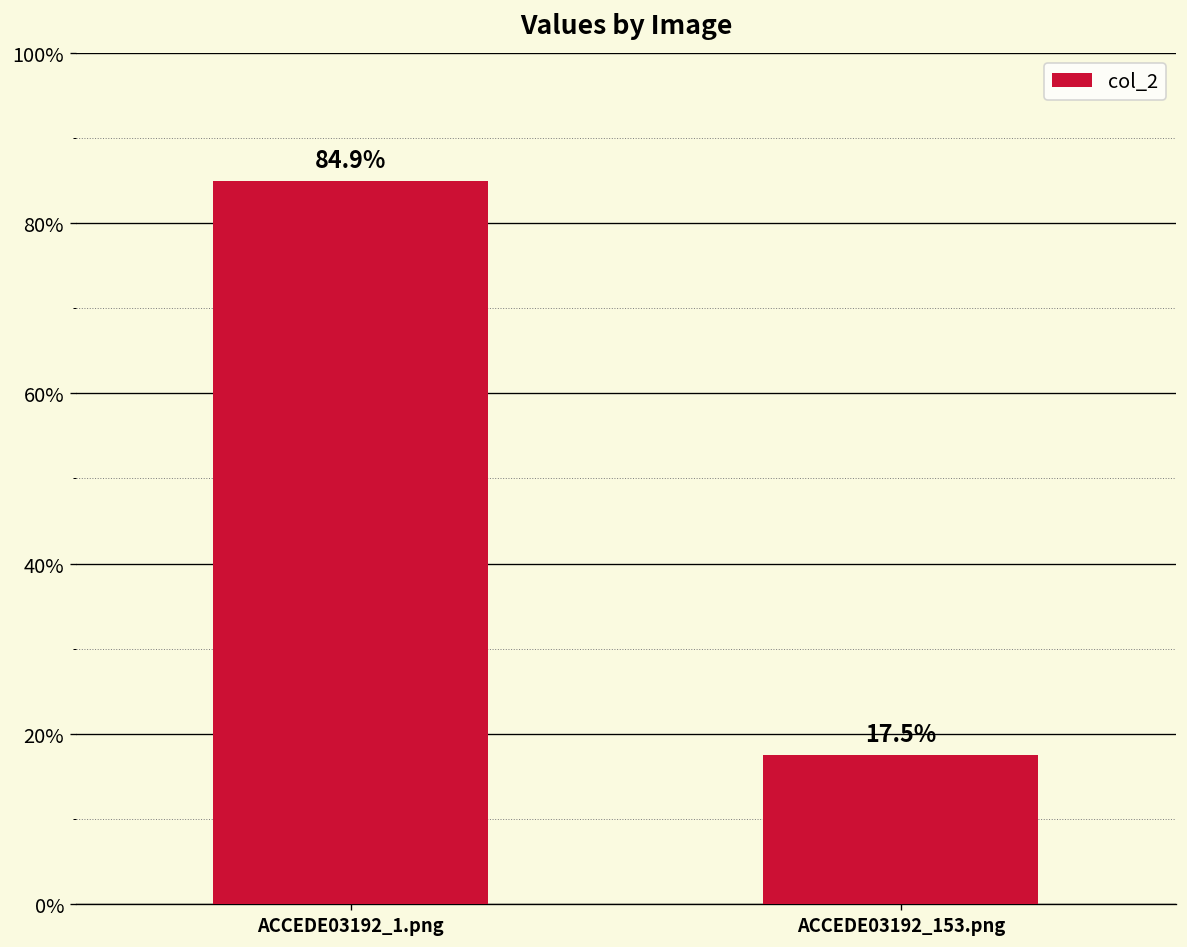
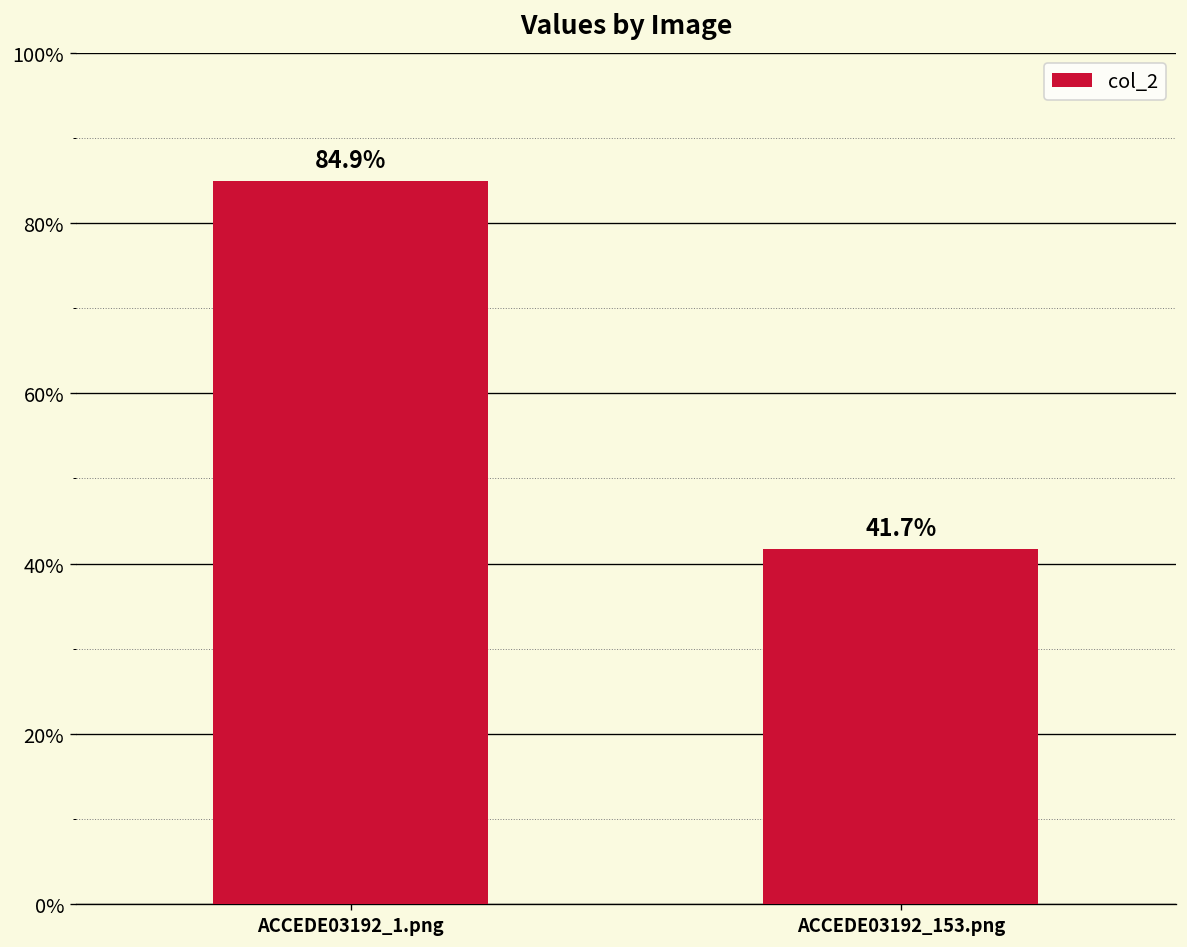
  {
    "ACCEDE03192_1.png": "84.9%",
-   "ACCEDE03192_153.png": "17.5%"
+   "ACCEDE03192_153.png": "41.7%"
  }
